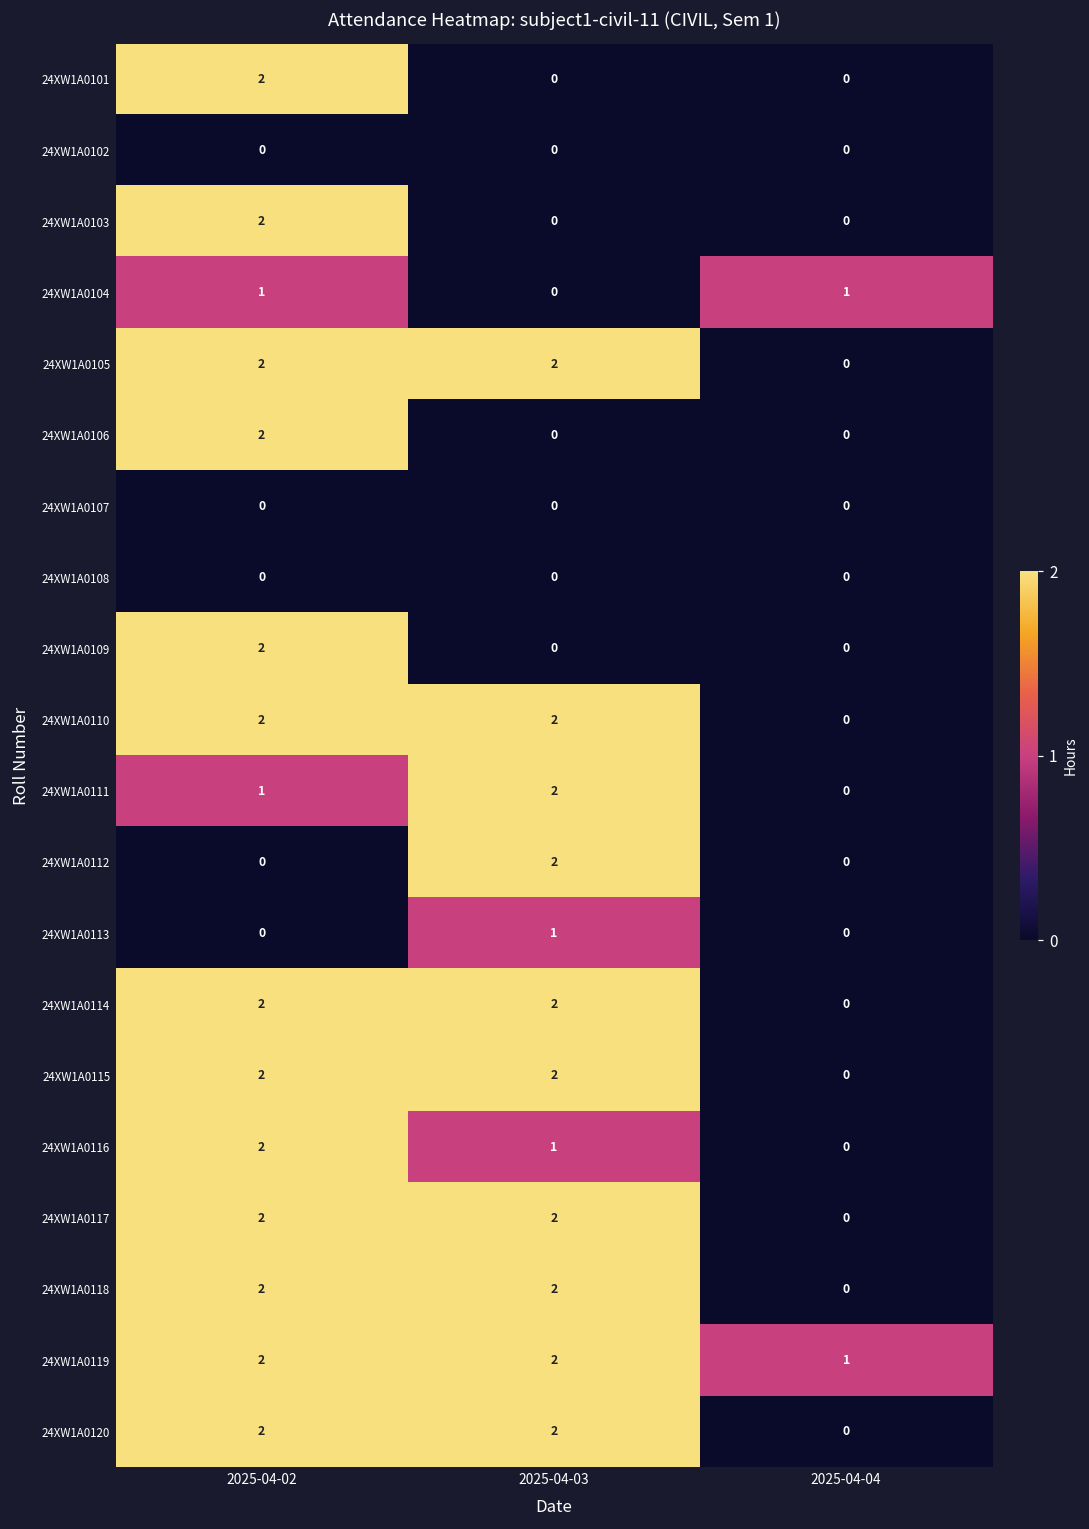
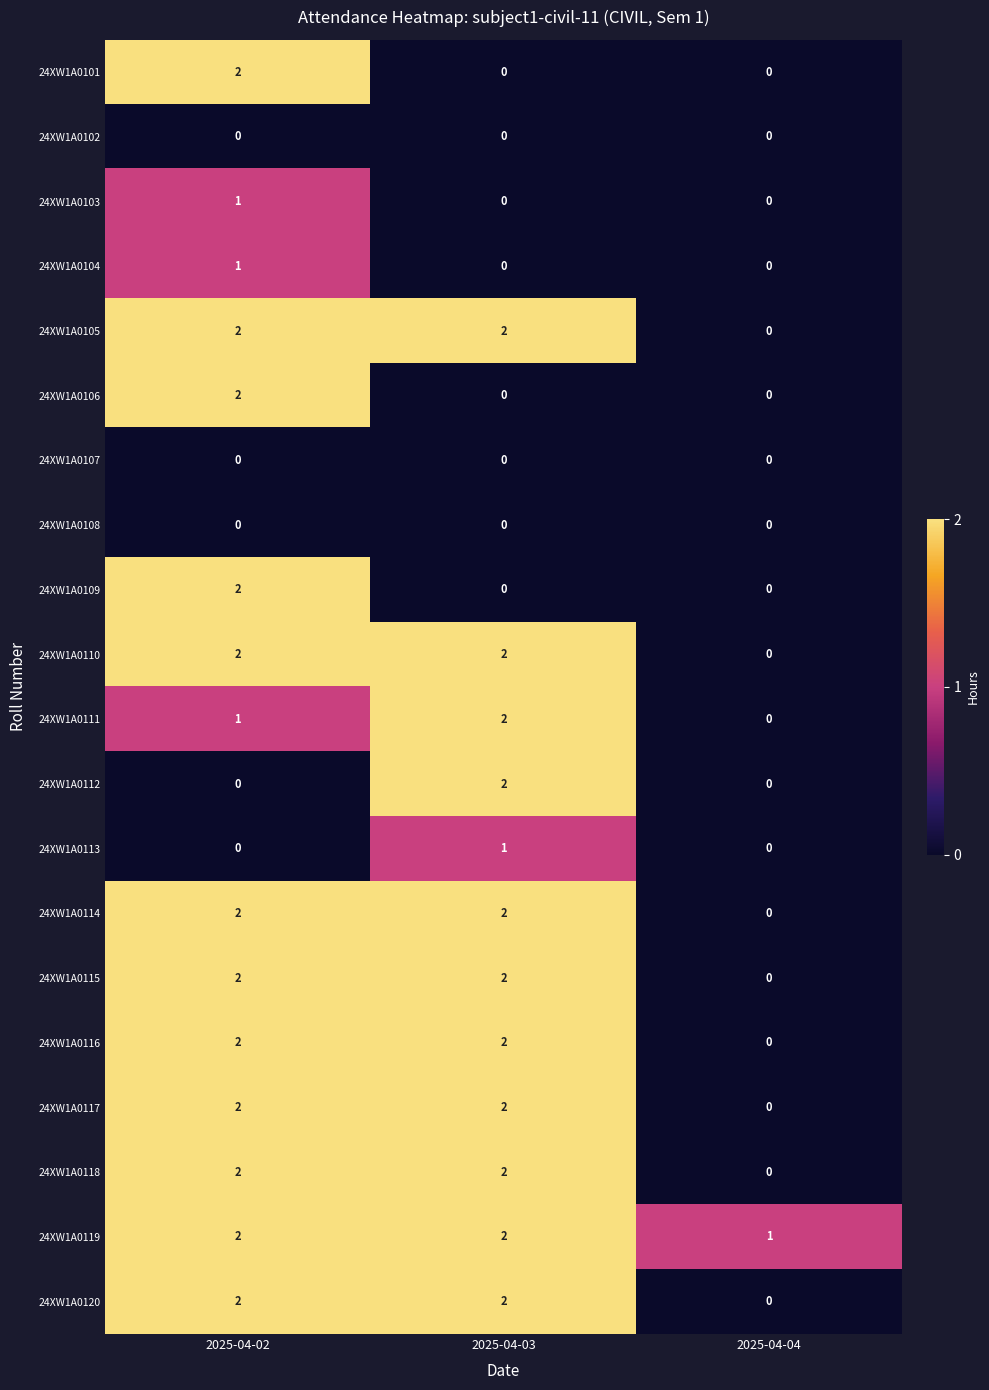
  {
    "24XW1A0101": {
      "2025-04-02": 2,
      "2025-04-03": 0,
      "2025-04-04": 0
    },
    "24XW1A0102": {
      "2025-04-02": 0,
      "2025-04-03": 0,
      "2025-04-04": 0
    },
    "24XW1A0103": {
-     "2025-04-02": 2,
+     "2025-04-02": 1,
      "2025-04-03": 0,
      "2025-04-04": 0
    },
    "24XW1A0104": {
      "2025-04-02": 1,
      "2025-04-03": 0,
-     "2025-04-04": 1
+     "2025-04-04": 0
    },
    "24XW1A0105": {
      "2025-04-02": 2,
      "2025-04-03": 2,
      "2025-04-04": 0
    },
    "24XW1A0106": {
      "2025-04-02": 2,
      "2025-04-03": 0,
      "2025-04-04": 0
    },
    "24XW1A0107": {
      "2025-04-02": 0,
      "2025-04-03": 0,
      "2025-04-04": 0
    },
    "24XW1A0108": {
      "2025-04-02": 0,
      "2025-04-03": 0,
      "2025-04-04": 0
    },
    "24XW1A0109": {
      "2025-04-02": 2,
      "2025-04-03": 0,
      "2025-04-04": 0
    },
    "24XW1A0110": {
      "2025-04-02": 2,
      "2025-04-03": 2,
      "2025-04-04": 0
    },
    "24XW1A0111": {
      "2025-04-02": 1,
      "2025-04-03": 2,
      "2025-04-04": 0
    },
    "24XW1A0112": {
      "2025-04-02": 0,
      "2025-04-03": 2,
      "2025-04-04": 0
    },
    "24XW1A0113": {
      "2025-04-02": 0,
      "2025-04-03": 1,
      "2025-04-04": 0
    },
    "24XW1A0114": {
      "2025-04-02": 2,
      "2025-04-03": 2,
      "2025-04-04": 0
    },
    "24XW1A0115": {
      "2025-04-02": 2,
      "2025-04-03": 2,
      "2025-04-04": 0
    },
    "24XW1A0116": {
      "2025-04-02": 2,
-     "2025-04-03": 1,
+     "2025-04-03": 2,
      "2025-04-04": 0
    },
    "24XW1A0117": {
      "2025-04-02": 2,
      "2025-04-03": 2,
      "2025-04-04": 0
    },
    "24XW1A0118": {
      "2025-04-02": 2,
      "2025-04-03": 2,
      "2025-04-04": 0
    },
    "24XW1A0119": {
      "2025-04-02": 2,
      "2025-04-03": 2,
      "2025-04-04": 1
    },
    "24XW1A0120": {
      "2025-04-02": 2,
      "2025-04-03": 2,
      "2025-04-04": 0
    }
  }
